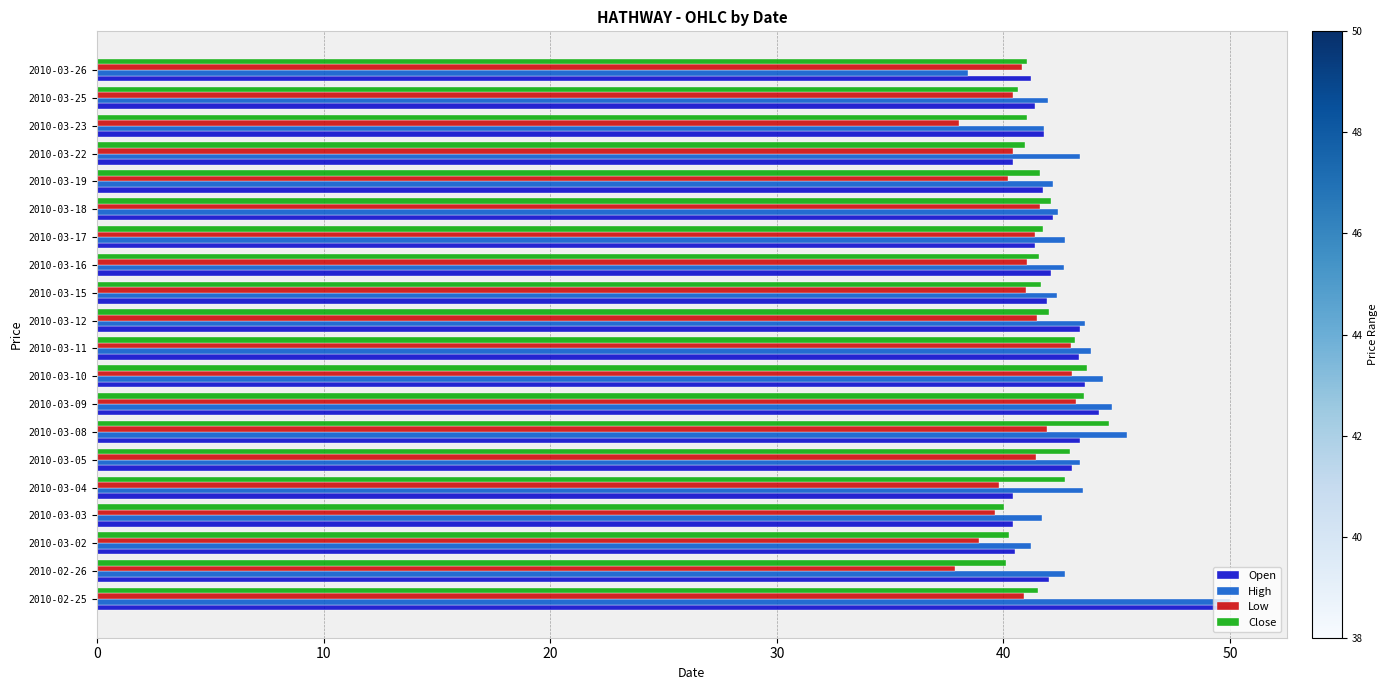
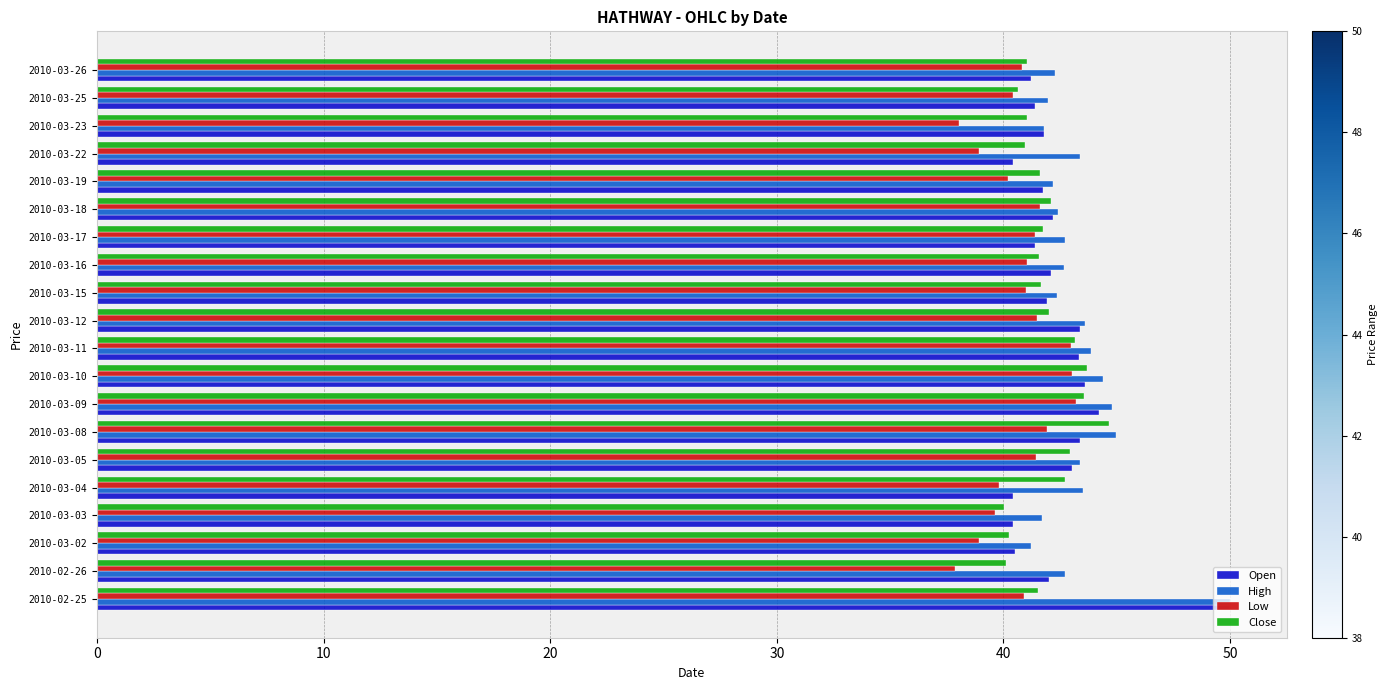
  {
    "Open": {
      "2010-03-26": 41.2,
      "2010-03-25": 41.4,
      "2010-03-23": 41.8,
      "2010-03-22": 40.4,
      "2010-03-19": 41.7,
      "2010-03-18": 42.2,
      "2010-03-17": 41.4,
      "2010-03-16": 42.1,
      "2010-03-15": 41.9,
      "2010-03-12": 43.4,
      "2010-03-11": 43.3,
      "2010-03-10": 43.6,
      "2010-03-09": 44.2,
      "2010-03-08": 43.4,
      "2010-03-05": 43.0,
      "2010-03-04": 40.4,
      "2010-03-03": 40.4,
      "2010-03-02": 40.5,
      "2010-02-26": 42.0
    },
    "High": {
-     "2010-03-26": 38.4,
+     "2010-03-26": 42.3,
      "2010-03-25": 42.0,
      "2010-03-23": 41.8,
      "2010-03-22": 43.4,
      "2010-03-19": 42.2,
      "2010-03-18": 42.4,
      "2010-03-17": 42.7,
      "2010-03-16": 42.7,
      "2010-03-15": 42.4,
      "2010-03-12": 43.6,
      "2010-03-11": 43.9,
      "2010-03-10": 44.4,
      "2010-03-09": 44.8,
-     "2010-03-08": 45.5,
+     "2010-03-08": 45.0,
      "2010-03-05": 43.4,
      "2010-03-04": 43.5,
      "2010-03-03": 41.7,
      "2010-03-02": 41.2,
      "2010-02-26": 42.7
    },
    "Low": {
      "2010-03-26": 40.8,
      "2010-03-25": 40.4,
      "2010-03-23": 38.0,
-     "2010-03-22": 40.4,
+     "2010-03-22": 38.9,
      "2010-03-19": 40.2,
      "2010-03-18": 41.6,
      "2010-03-17": 41.4,
      "2010-03-16": 41.0,
      "2010-03-15": 41.0,
      "2010-03-12": 41.5,
      "2010-03-11": 43.0,
      "2010-03-10": 43.0,
      "2010-03-09": 43.2,
      "2010-03-08": 41.9,
      "2010-03-05": 41.5,
      "2010-03-04": 39.8,
      "2010-03-03": 39.6,
      "2010-03-02": 38.9,
      "2010-02-26": 37.8,
      "2010-02-25": 40.9
    },
    "Close": {
      "2010-03-26": 41.0,
      "2010-03-25": 40.6,
      "2010-03-23": 41.0,
      "2010-03-22": 40.9,
      "2010-03-19": 41.6,
      "2010-03-18": 42.1,
      "2010-03-17": 41.8,
      "2010-03-16": 41.6,
      "2010-03-15": 41.7,
      "2010-03-12": 42.0,
      "2010-03-11": 43.2,
      "2010-03-10": 43.7,
      "2010-03-09": 43.6,
      "2010-03-08": 44.6,
      "2010-03-05": 42.9,
      "2010-03-04": 42.7,
      "2010-03-03": 40.0,
      "2010-03-02": 40.2,
      "2010-02-26": 40.1,
      "2010-02-25": 41.5
    }
  }
